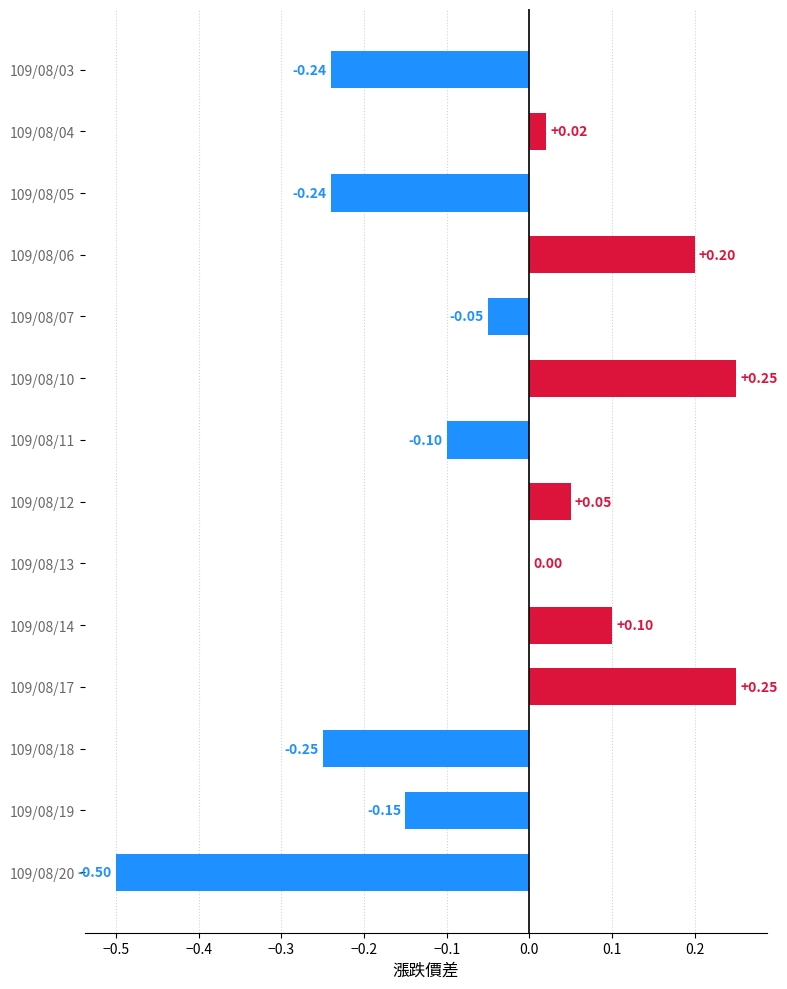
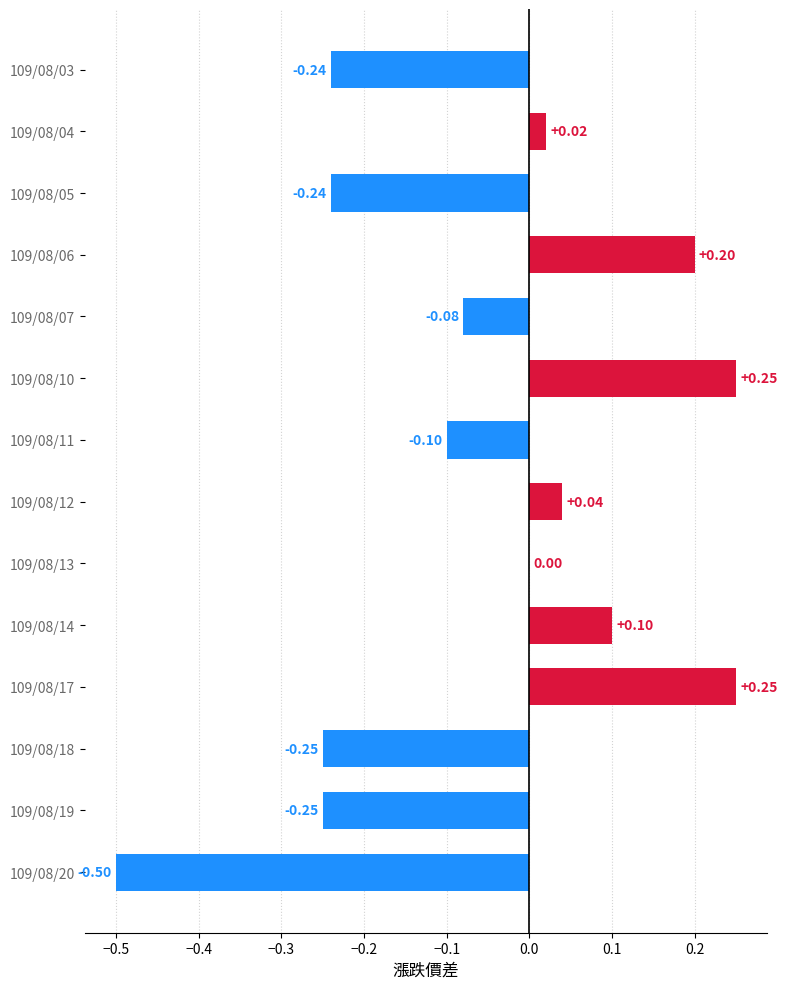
  {
    "109/08/03": "-0.24",
    "109/08/04": "+0.02",
    "109/08/05": "-0.24",
    "109/08/06": "+0.20",
-   "109/08/07": "-0.05",
+   "109/08/07": "-0.08",
    "109/08/10": "+0.25",
    "109/08/11": "-0.10",
-   "109/08/12": "+0.05",
+   "109/08/12": "+0.04",
    "109/08/13": "0.00",
    "109/08/14": "+0.10",
    "109/08/17": "+0.25",
    "109/08/18": "-0.25",
-   "109/08/19": "-0.15",
+   "109/08/19": "-0.25",
    "109/08/20": "-0.50"
  }
